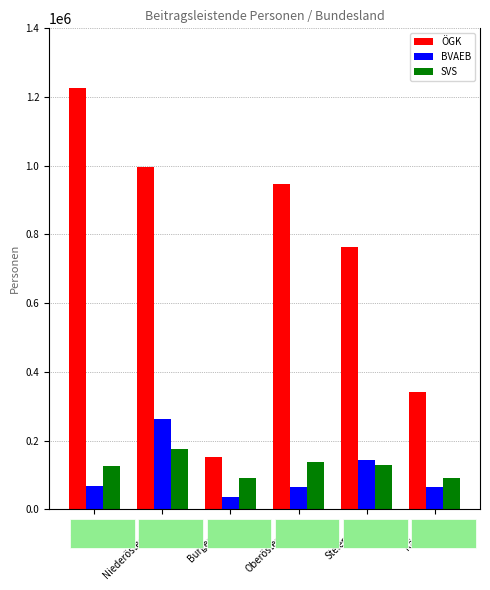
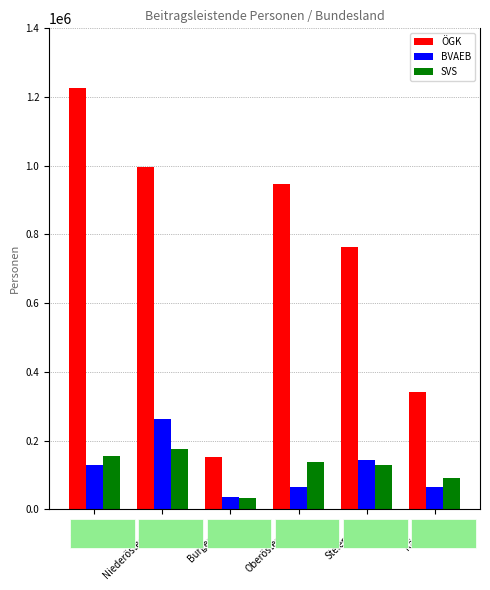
  {
    "ÖGK": {
      "Wien": 1230000,
      "Niederösterreich": 1000000,
      "Burgenland": 150000,
      "Oberösterreich": 950000,
      "Steiermark": 760000,
      "Kärnten": 340000
    },
    "BVAEB": {
-     "Wien": 70000,
+     "Wien": 130000,
      "Niederösterreich": 260000,
      "Burgenland": 40000,
      "Oberösterreich": 70000,
      "Steiermark": 140000,
      "Kärnten": 70000
    },
    "SVS": {
-     "Wien": 120000,
+     "Wien": 160000,
      "Niederösterreich": 180000,
-     "Burgenland": 90000,
+     "Burgenland": 30000,
      "Oberösterreich": 140000,
      "Steiermark": 130000,
      "Kärnten": 90000
    }
  }
